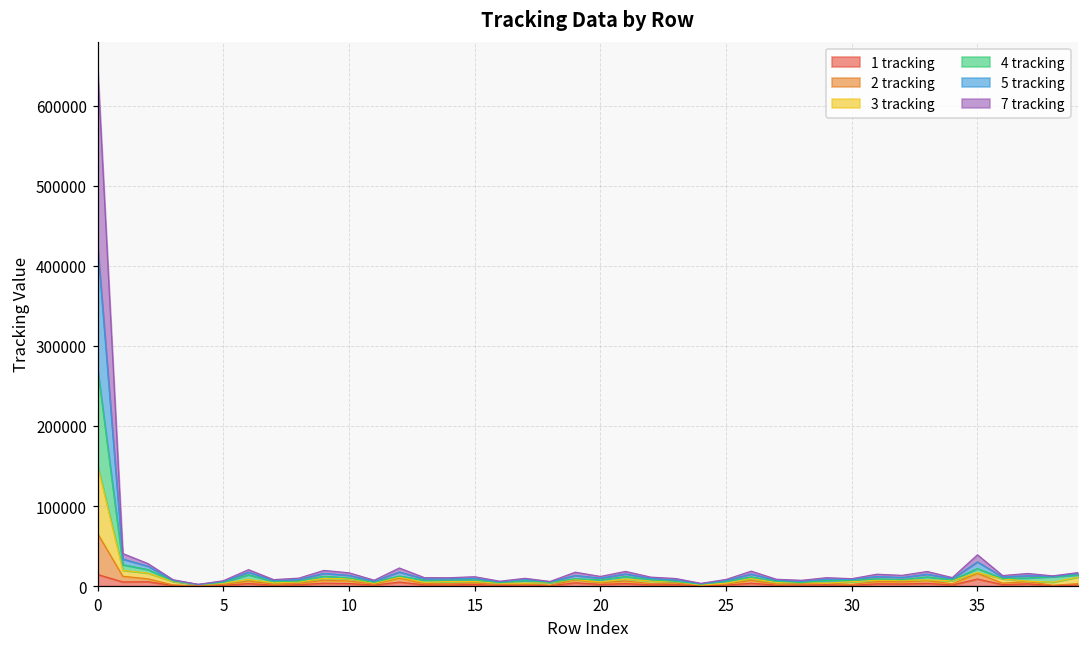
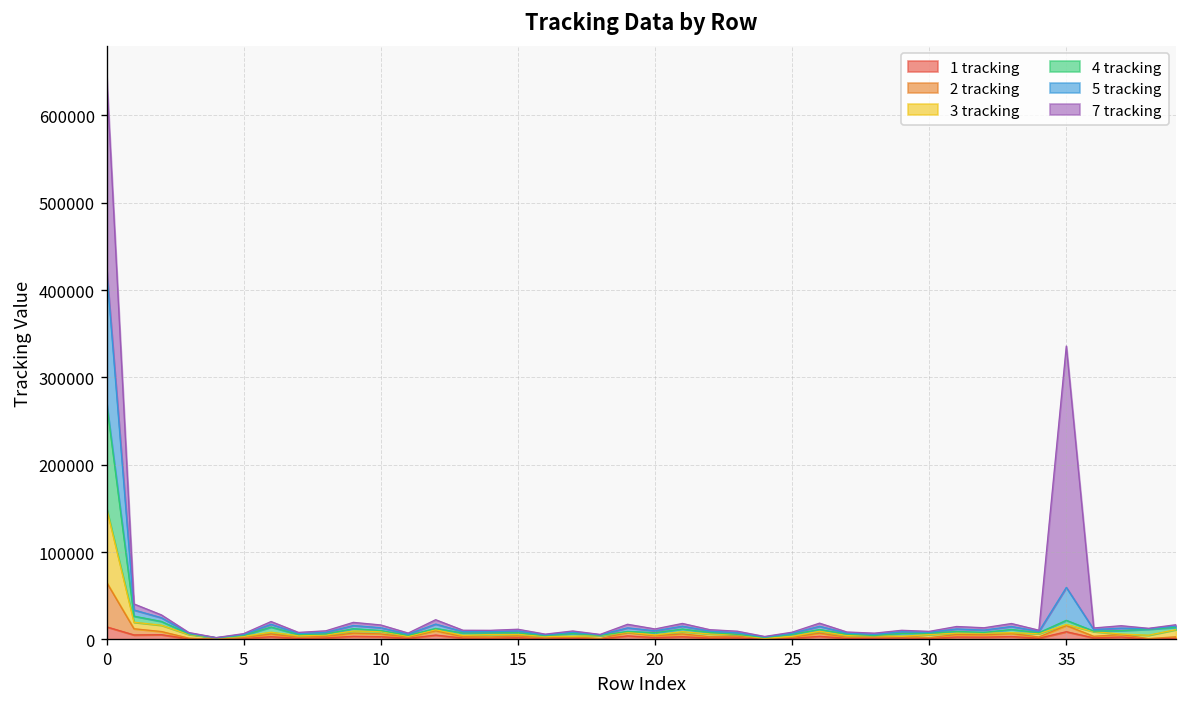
  {
    "3 tracking": {
      "0": 80000
    },
    "4 tracking": {
      "0": 120000,
      "35": 0
    },
    "5 tracking": {
      "0": 150000,
-     "35": 10000
+     "35": 40000
    },
    "7 tracking": {
      "0": 220000,
-     "35": 10000
+     "35": 280000
    }
  }
